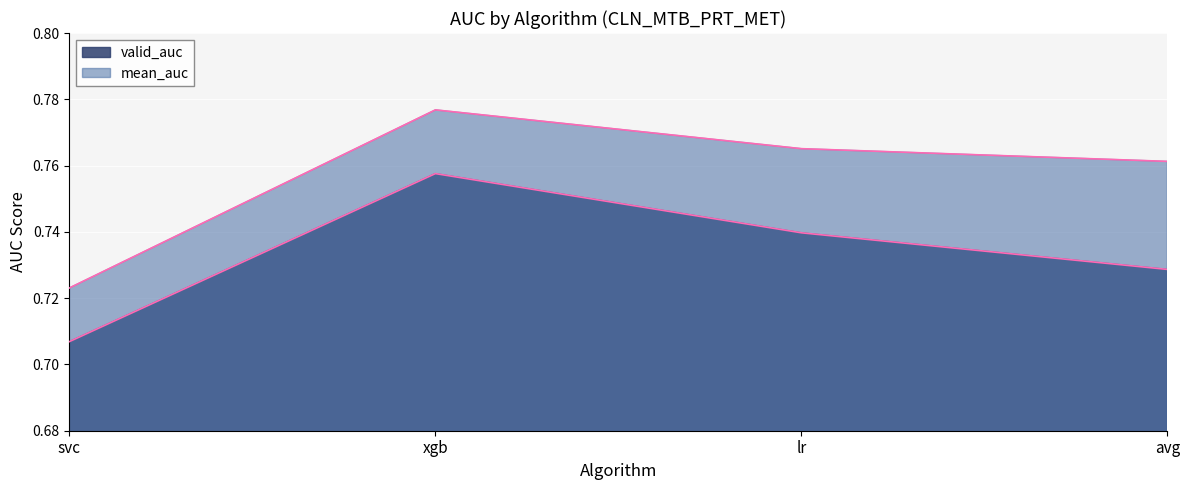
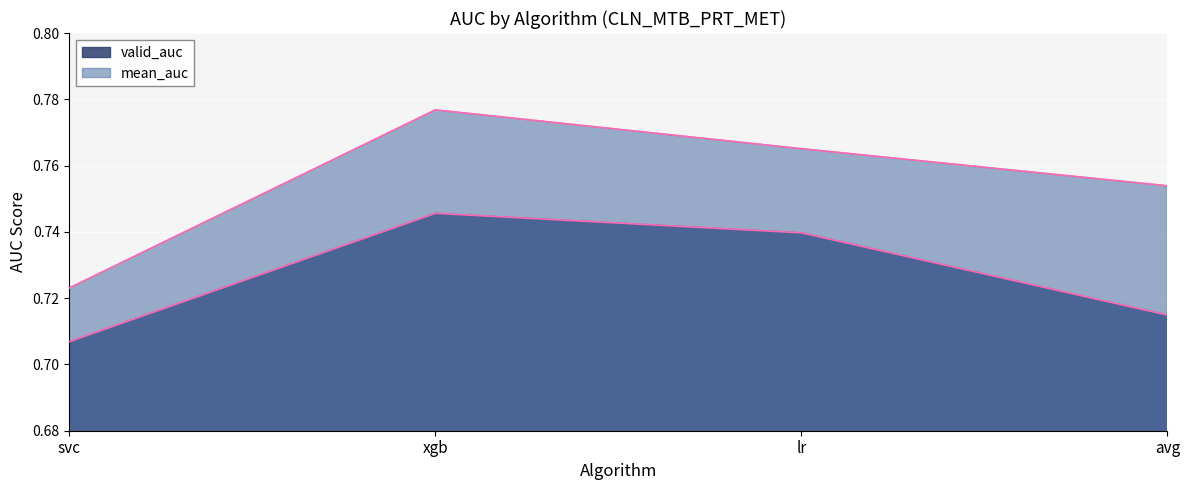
  {
    "valid_auc": {
      "svc": 0.707,
-     "xgb": 0.758,
+     "xgb": 0.746,
      "lr": 0.740,
-     "avg": 0.729
+     "avg": 0.715
    },
    "mean_auc": {
      "svc": 0.723,
      "xgb": 0.777,
      "lr": 0.765,
-     "avg": 0.761
+     "avg": 0.754
    }
  }
